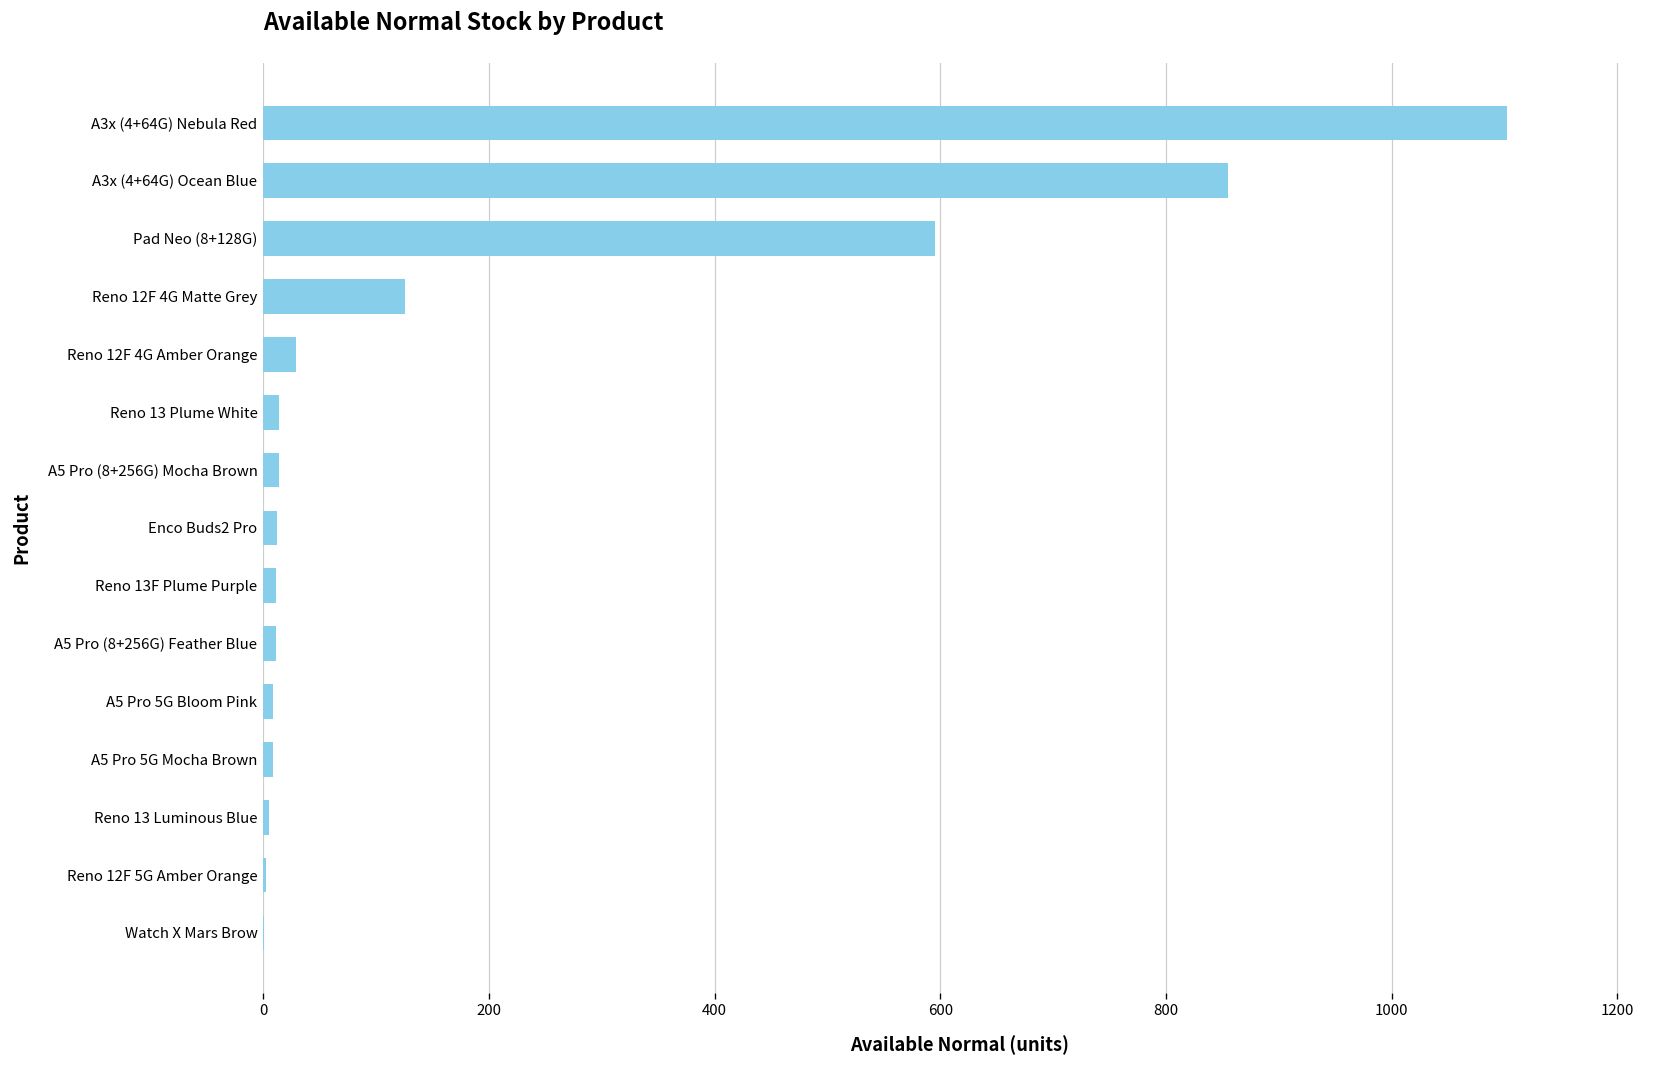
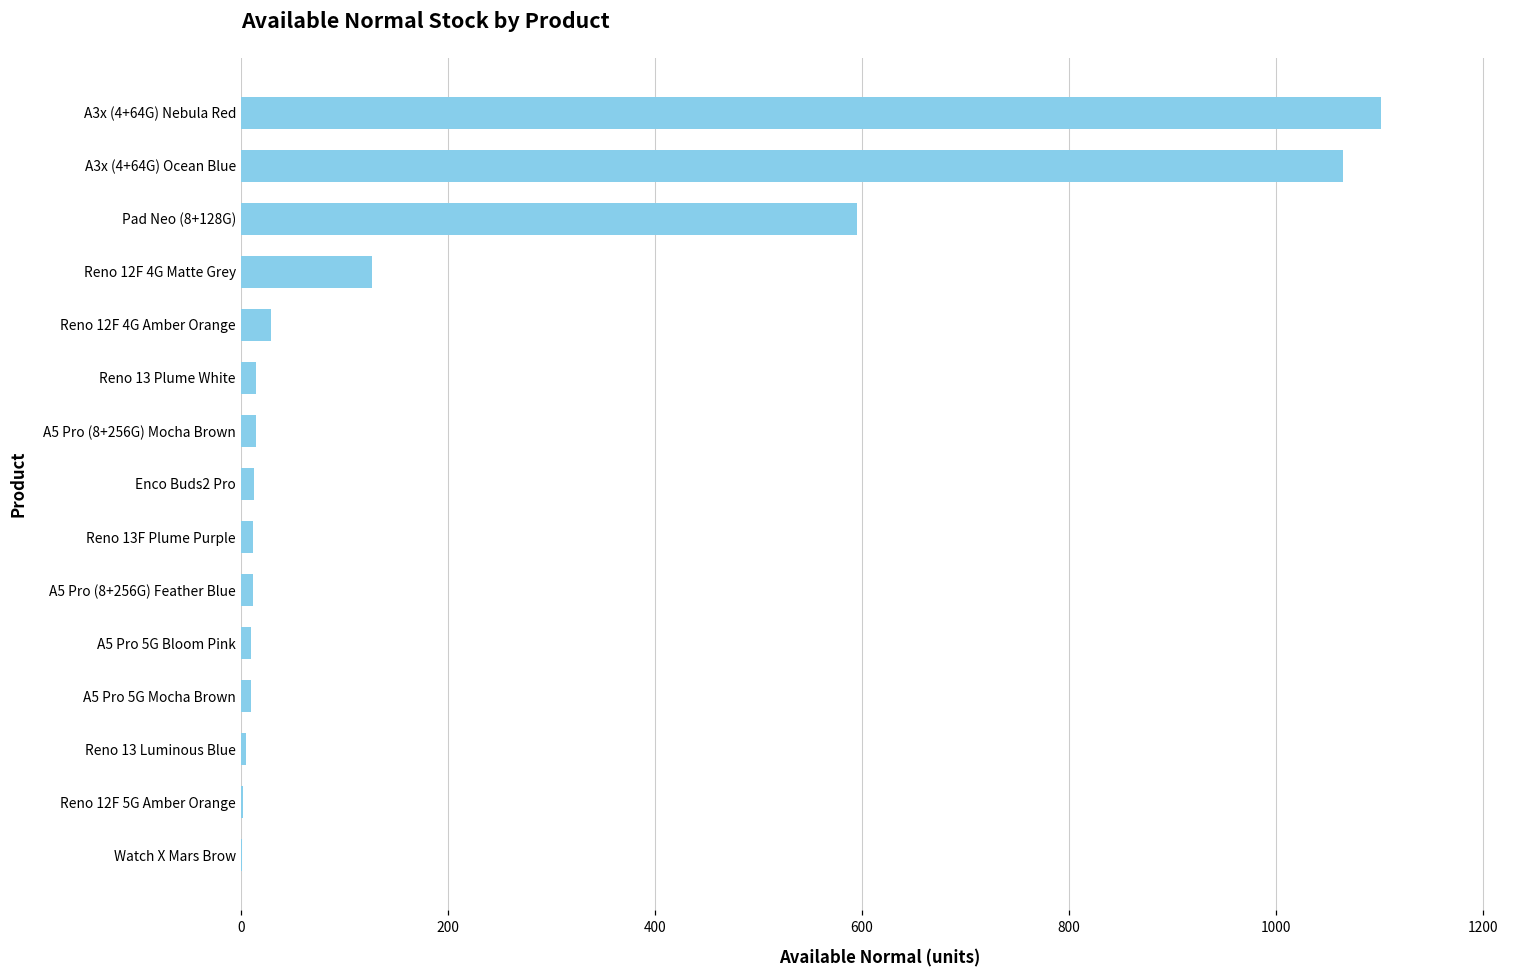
  {
    "A3x (4+64G) Nebula Red": 1100,
-   "A3x (4+64G) Ocean Blue": 860,
+   "A3x (4+64G) Ocean Blue": 1070,
    "Pad Neo (8+128G)": 600,
    "Reno 12F 4G Matte Grey": 130,
    "Reno 12F 4G Amber Orange": 30,
    "Reno 13 Plume White": 10,
    "A5 Pro (8+256G) Mocha Brown": 10,
    "Enco Buds2 Pro": 10,
    "Reno 13F Plume Purple": 10,
    "A5 Pro (8+256G) Feather Blue": 10,
    "A5 Pro 5G Bloom Pink": 10,
    "A5 Pro 5G Mocha Brown": 10,
    "Reno 13 Luminous Blue": 10
  }
